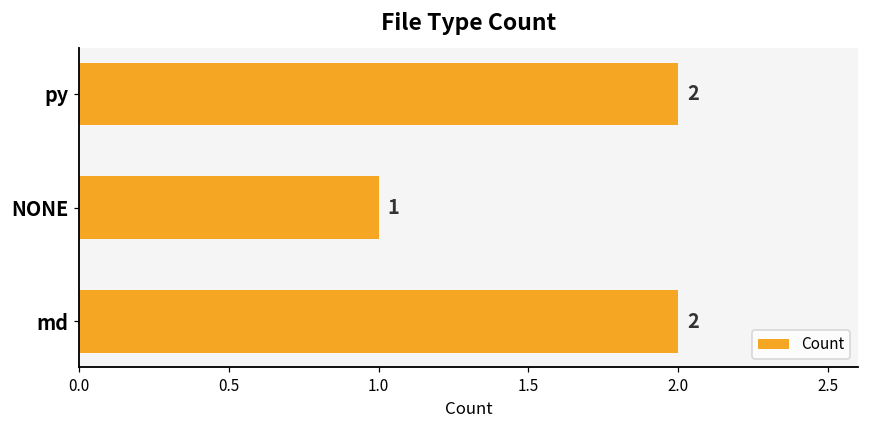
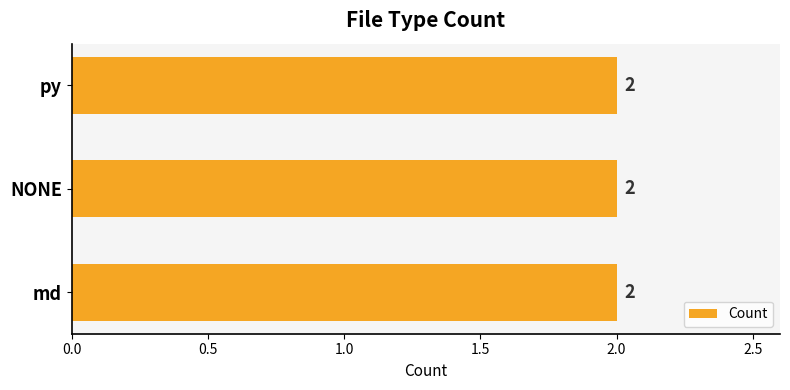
  {
    "py": 2,
-   "NONE": 1,
+   "NONE": 2,
    "md": 2
  }
